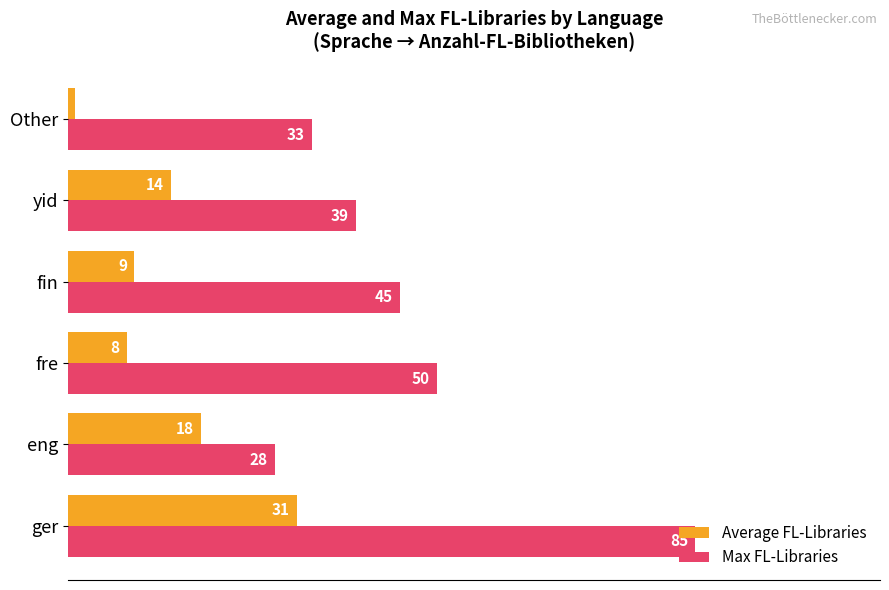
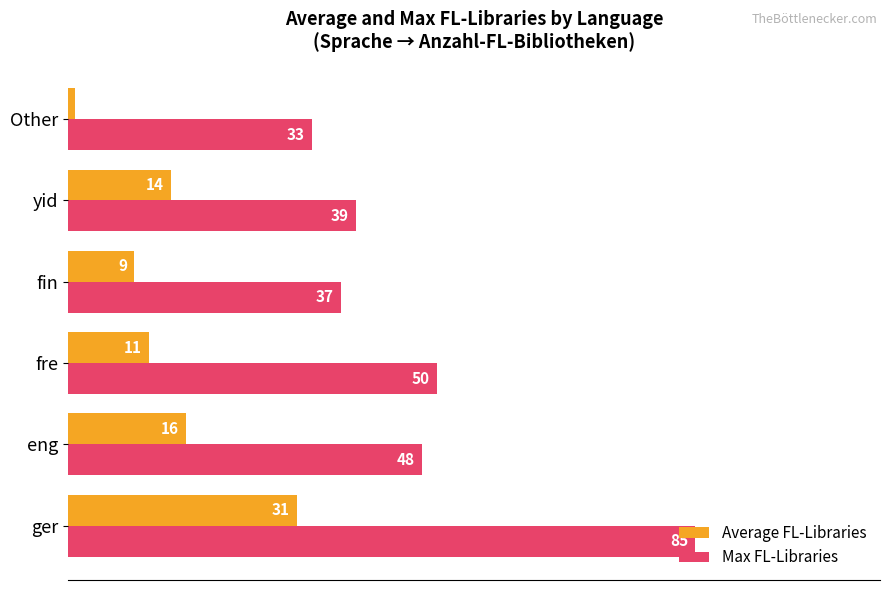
  {
    "Average FL-Libraries": {
      "yid": 14,
      "fin": 9,
-     "fre": 8,
-     "eng": 18,
+     "fre": 11,
+     "eng": 16,
      "ger": 31
    },
    "Max FL-Libraries": {
      "Other": 33,
      "yid": 39,
-     "fin": 45,
+     "fin": 37,
      "fre": 50,
-     "eng": 28,
+     "eng": 48,
      "ger": 85
    }
  }
